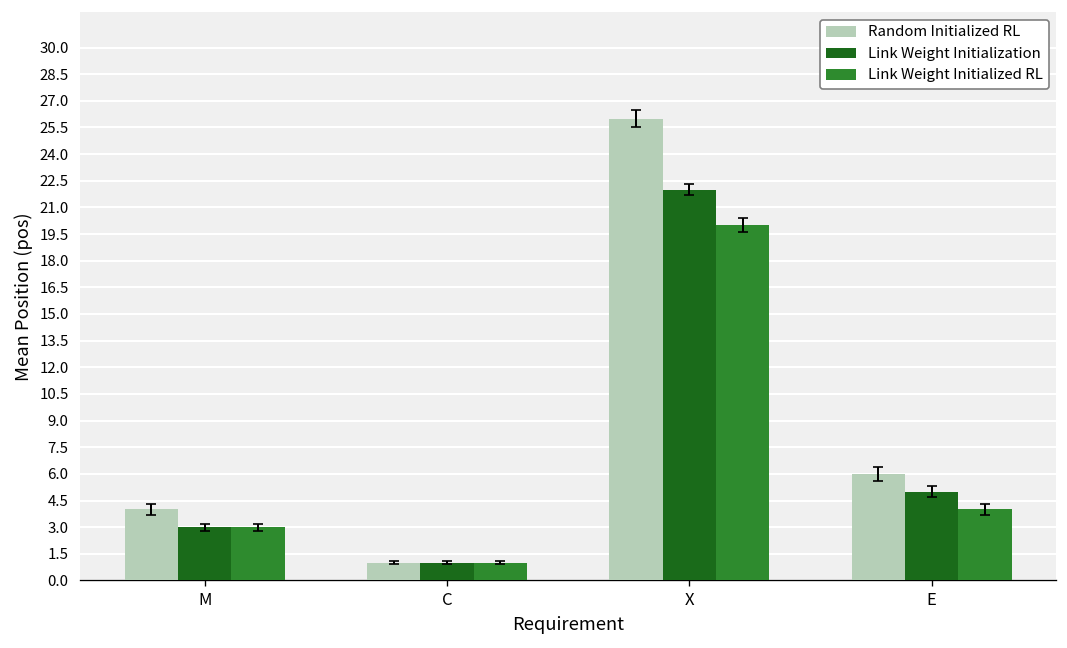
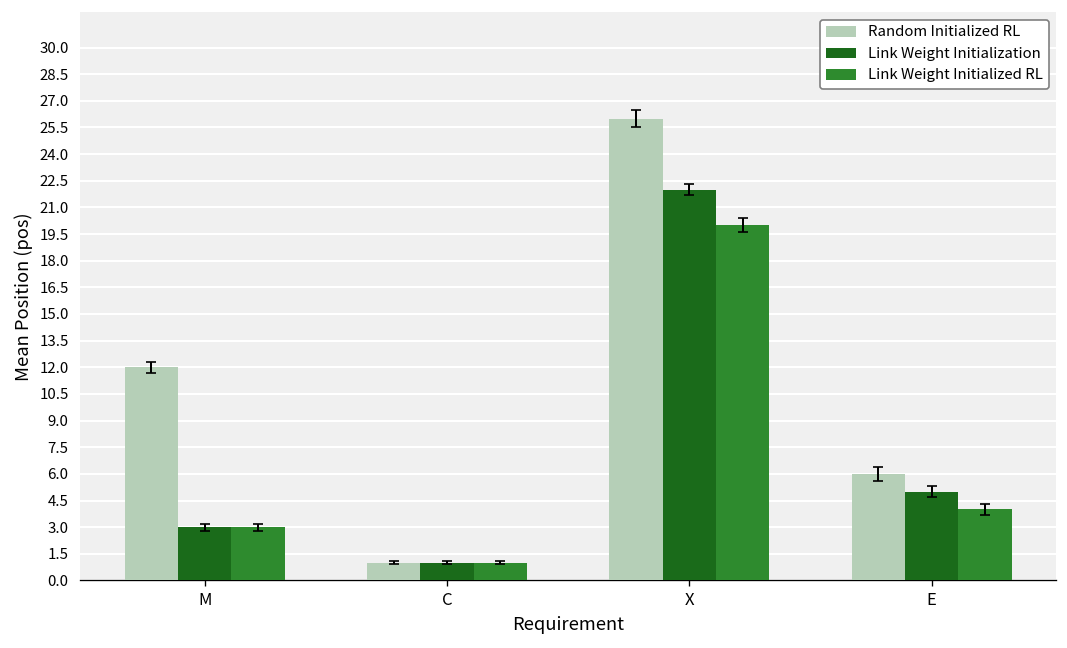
  {
    "Random Initialized RL": {
-     "M": 4,
+     "M": 12,
      "C": 1,
      "X": 26,
      "E": 6
    }
  }
